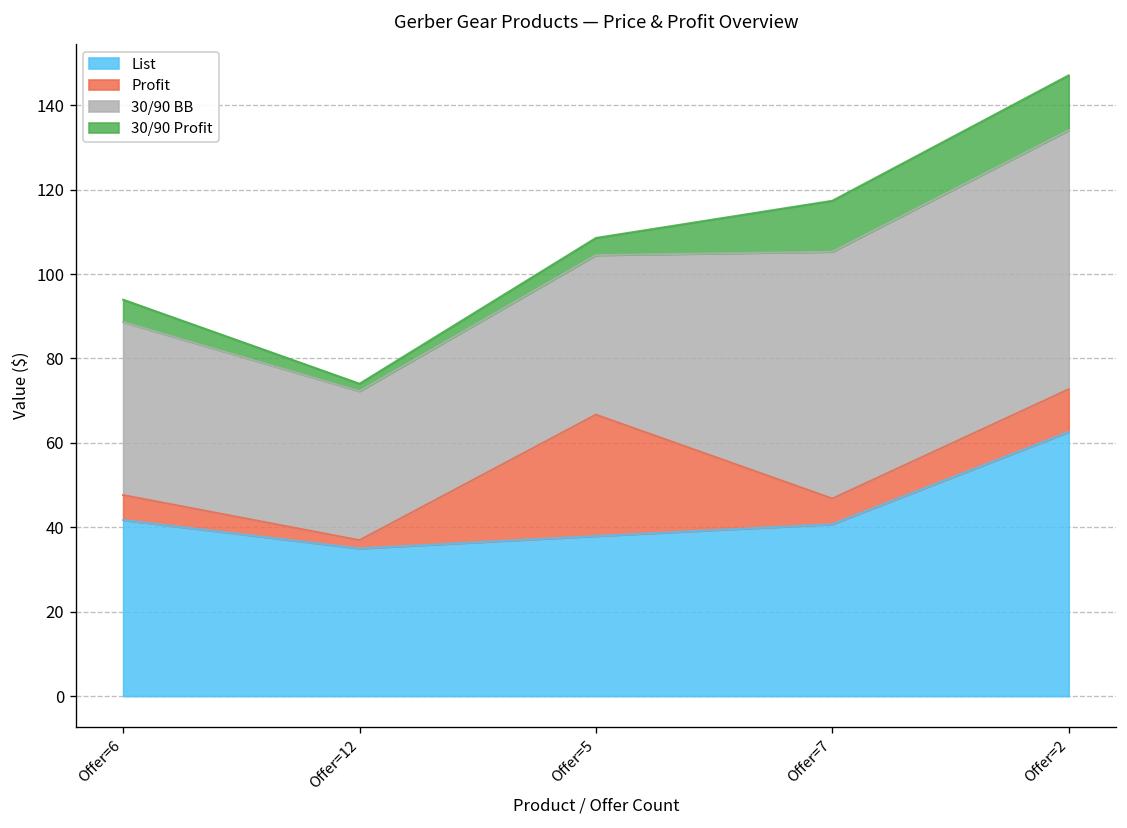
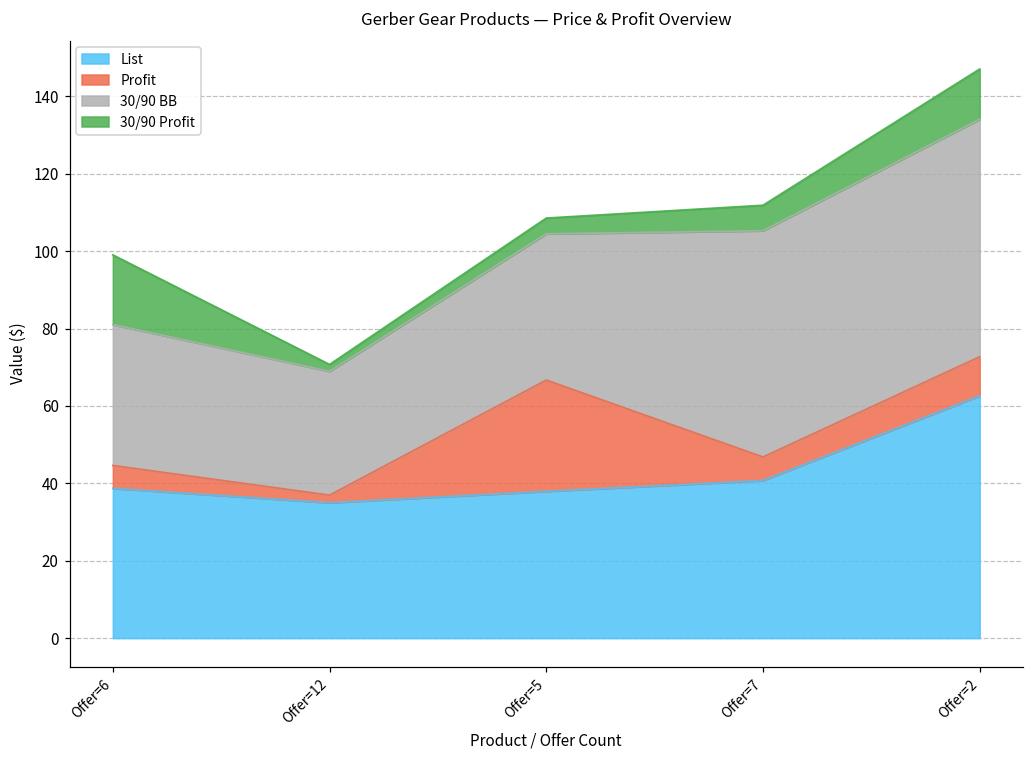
  {
    "List": {
-     "Offer=6": 42,
+     "Offer=6": 39,
      "Offer=12": 35,
      "Offer=5": 38,
      "Offer=7": 41,
      "Offer=2": 63
    },
    "Profit": {
      "Offer=6": 6,
      "Offer=12": 2,
      "Offer=5": 29,
      "Offer=7": 6,
      "Offer=2": 10
    },
    "30/90 BB": {
-     "Offer=6": 41,
-     "Offer=12": 35,
+     "Offer=6": 36,
+     "Offer=12": 32,
      "Offer=5": 38,
      "Offer=7": 58,
      "Offer=2": 61
    },
    "30/90 Profit": {
-     "Offer=6": 5,
+     "Offer=6": 18,
      "Offer=12": 2,
      "Offer=5": 4,
-     "Offer=7": 12,
+     "Offer=7": 7,
      "Offer=2": 13
    }
  }
